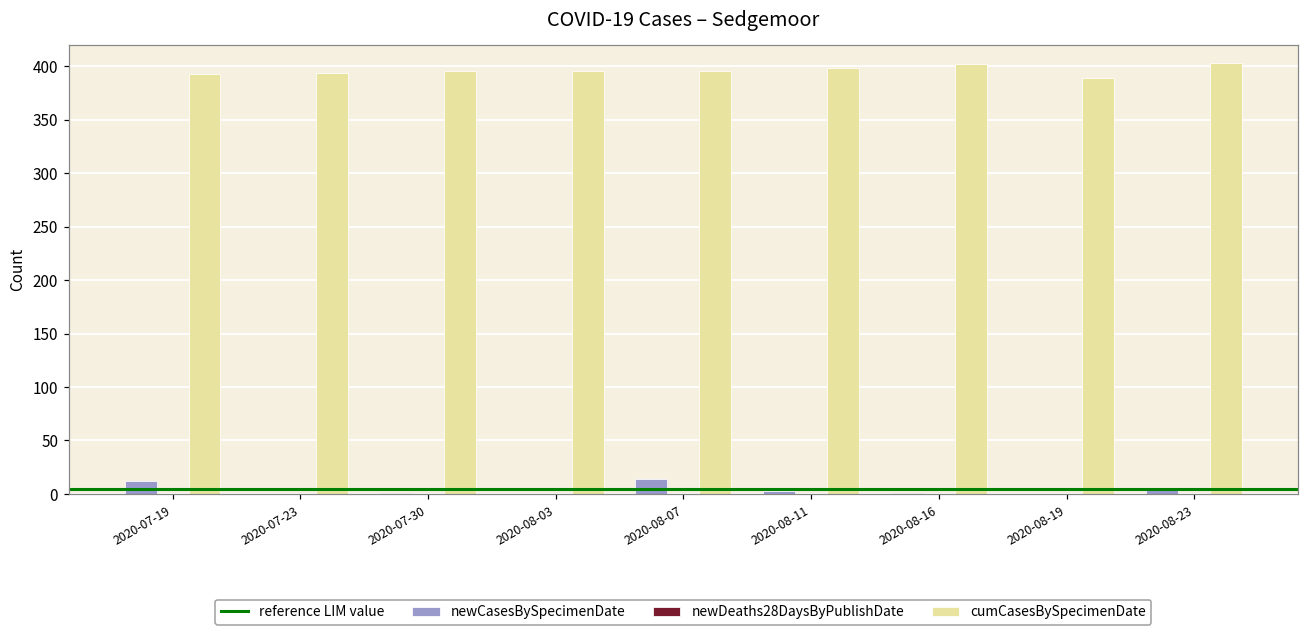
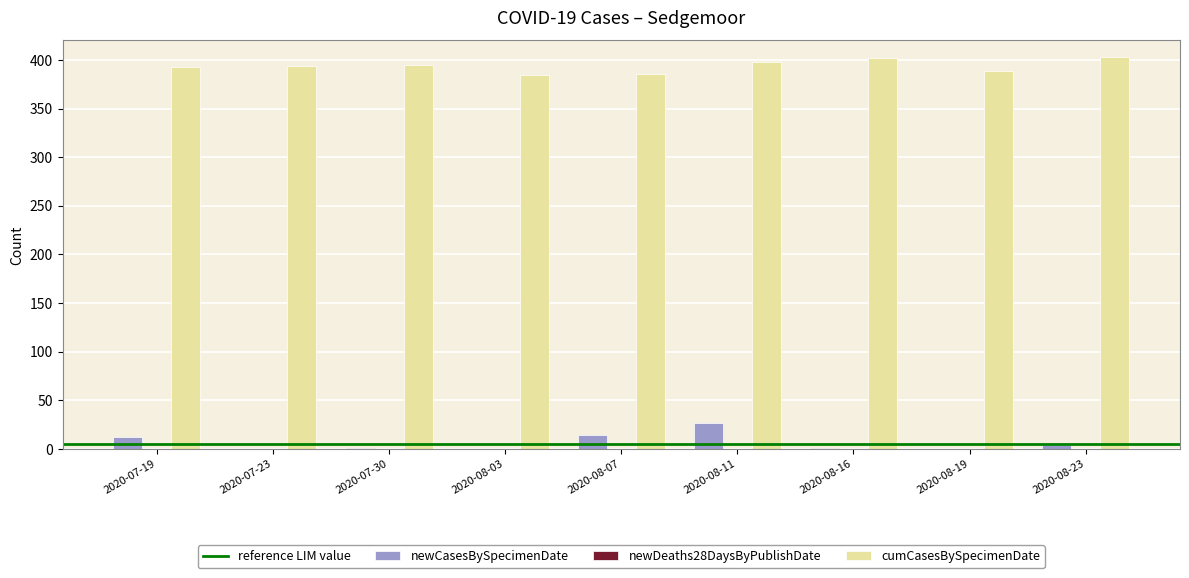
  {
    "newCasesBySpecimenDate": {
      "2020-07-19": 10,
      "2020-07-23": 0,
      "2020-08-03": 0,
      "2020-08-07": 10,
-     "2020-08-11": 0,
+     "2020-08-11": 30,
      "2020-08-19": 0,
      "2020-08-23": 0
    },
    "newDeaths28DaysByPublishDate": {
      "2020-07-19": 0,
      "2020-07-23": 0,
      "2020-07-30": 0,
      "2020-08-03": 0,
      "2020-08-07": 0,
      "2020-08-11": 0,
      "2020-08-16": 0,
      "2020-08-19": 0,
      "2020-08-23": 0
    },
    "cumCasesBySpecimenDate": {
      "2020-07-19": 390,
      "2020-07-23": 390,
      "2020-07-30": 400,
-     "2020-08-03": 400,
-     "2020-08-07": 400,
+     "2020-08-03": 380,
+     "2020-08-07": 390,
      "2020-08-11": 400,
      "2020-08-16": 400,
      "2020-08-19": 390,
      "2020-08-23": 400
    }
  }
